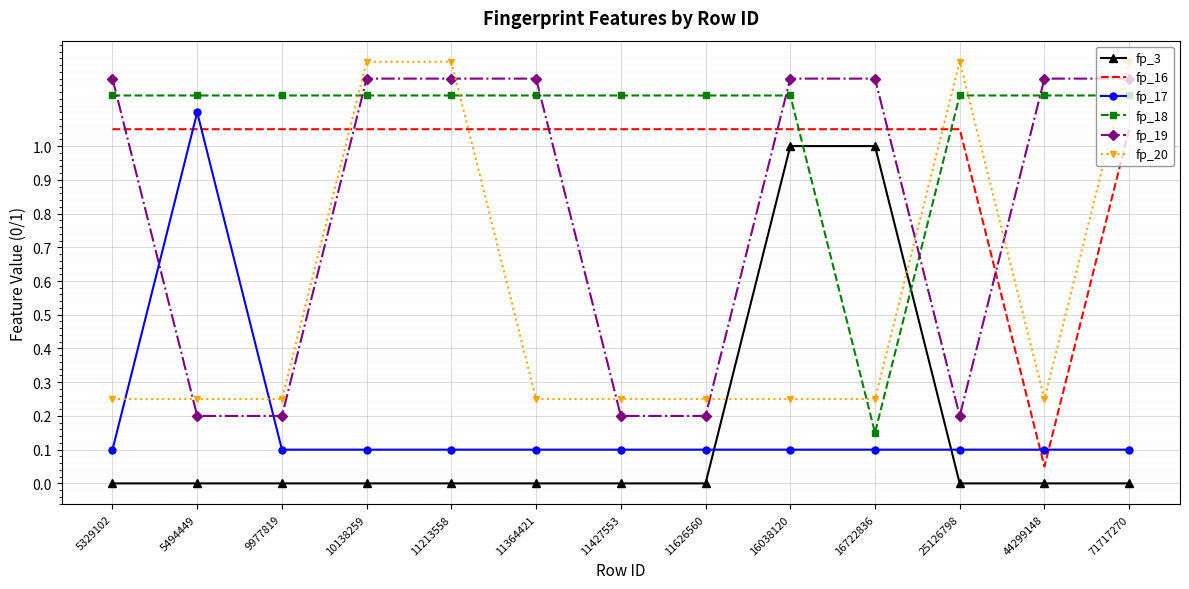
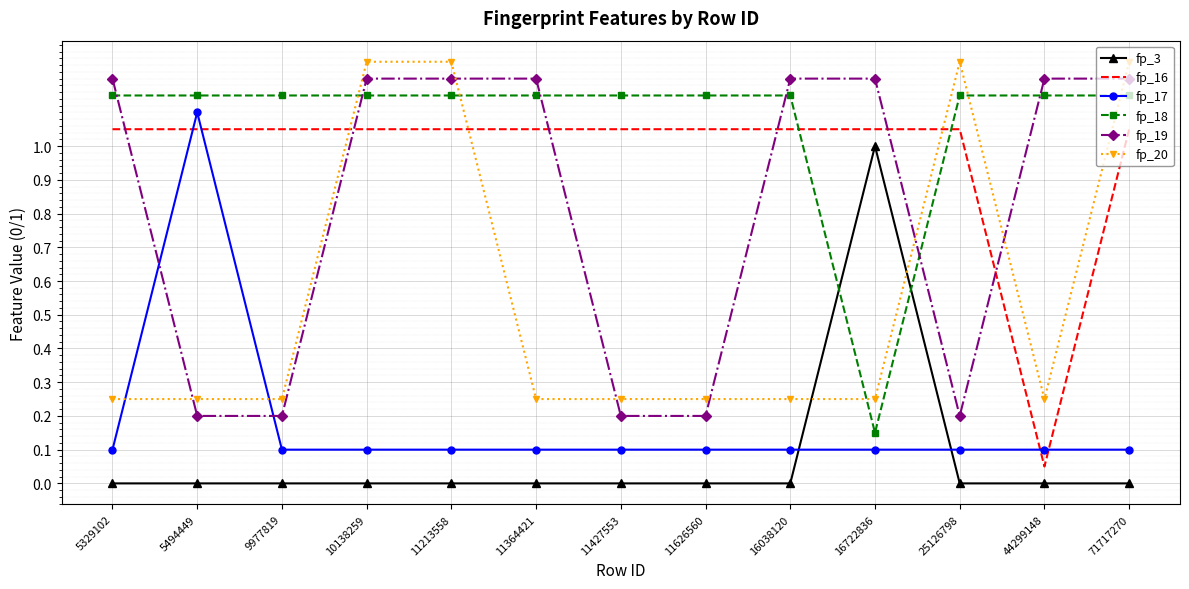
  {
    "fp_3": {
      "5329102": 0,
      "5494449": 0,
      "9977819": 0,
      "10138259": 0,
      "11213558": 0,
      "11364421": 0,
      "11427553": 0,
      "11626560": 0,
-     "16038120": 1,
+     "16038120": 0,
      "16722836": 1,
      "25126798": 0,
      "44299148": 0,
      "71717270": 0
    },
    "fp_16": {
      "5329102": 1.05,
      "5494449": 1.05,
      "9977819": 1.05,
      "10138259": 1.05,
      "11213558": 1.05,
      "11364421": 1.05,
      "11427553": 1.05,
      "11626560": 1.05,
      "16038120": 1.05,
      "16722836": 1.05,
      "25126798": 1.05,
      "44299148": 0.05
    },
    "fp_17": {
      "5329102": 0.10,
      "5494449": 1.10,
      "9977819": 0.10,
      "10138259": 0.10,
      "11213558": 0.10,
      "11364421": 0.10,
      "11427553": 0.10,
      "11626560": 0.10,
      "16038120": 0.10,
      "16722836": 0.10,
      "25126798": 0.10,
      "44299148": 0.10,
      "71717270": 0.10
    },
    "fp_18": {
      "5329102": 1.15,
      "5494449": 1.15,
      "9977819": 1.15,
      "10138259": 1.15,
      "11213558": 1.15,
      "11364421": 1.15,
      "11427553": 1.15,
      "11626560": 1.15,
      "16038120": 1.15,
      "16722836": 0.15,
      "25126798": 1.15,
      "44299148": 1.15
    },
    "fp_19": {
      "5329102": 1.20,
      "5494449": 0.20,
      "9977819": 0.20,
      "10138259": 1.20,
      "11213558": 1.20,
      "11364421": 1.20,
      "11427553": 0.20,
      "11626560": 0.20,
      "16038120": 1.20,
      "16722836": 1.20,
      "25126798": 0.20,
      "44299148": 1.20
    },
    "fp_20": {
      "5329102": 0.25,
      "5494449": 0.25,
      "9977819": 0.25,
      "10138259": 1.25,
      "11213558": 1.25,
      "11364421": 0.25,
      "11427553": 0.25,
      "11626560": 0.25,
      "16038120": 0.25,
      "16722836": 0.25,
      "25126798": 1.25,
      "44299148": 0.25
    }
  }
